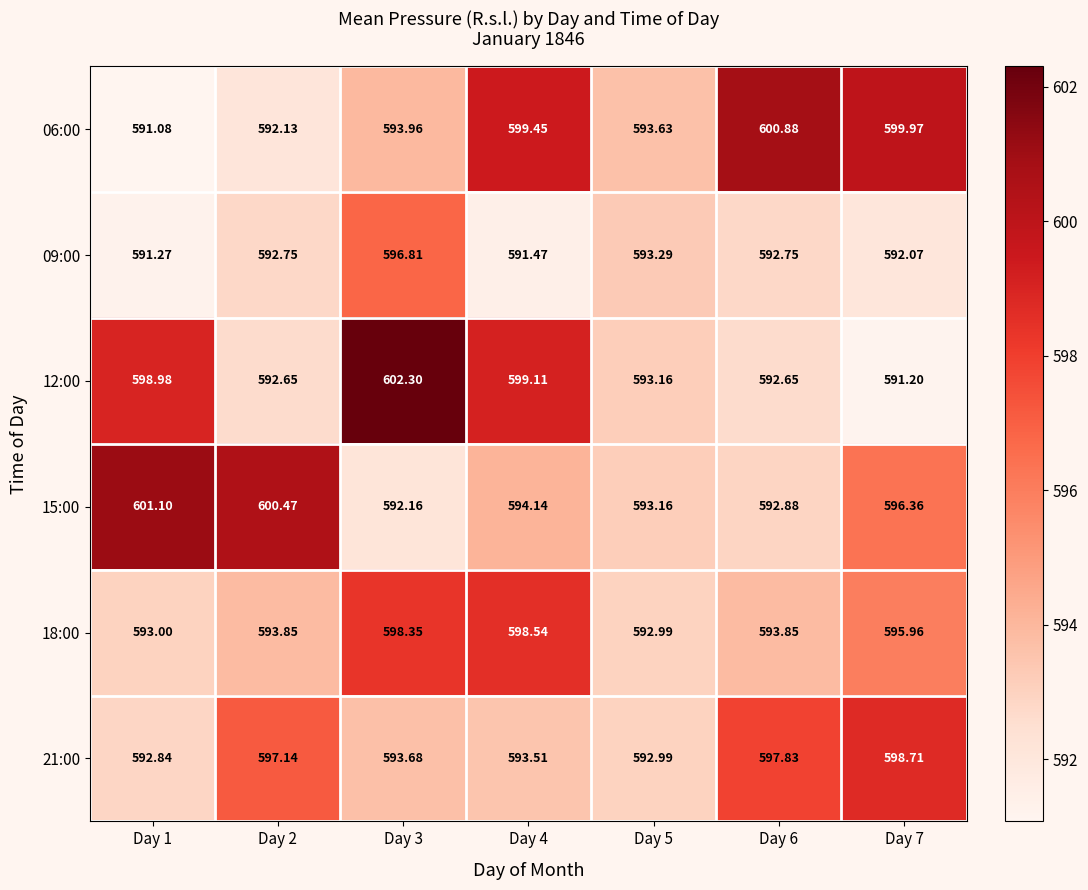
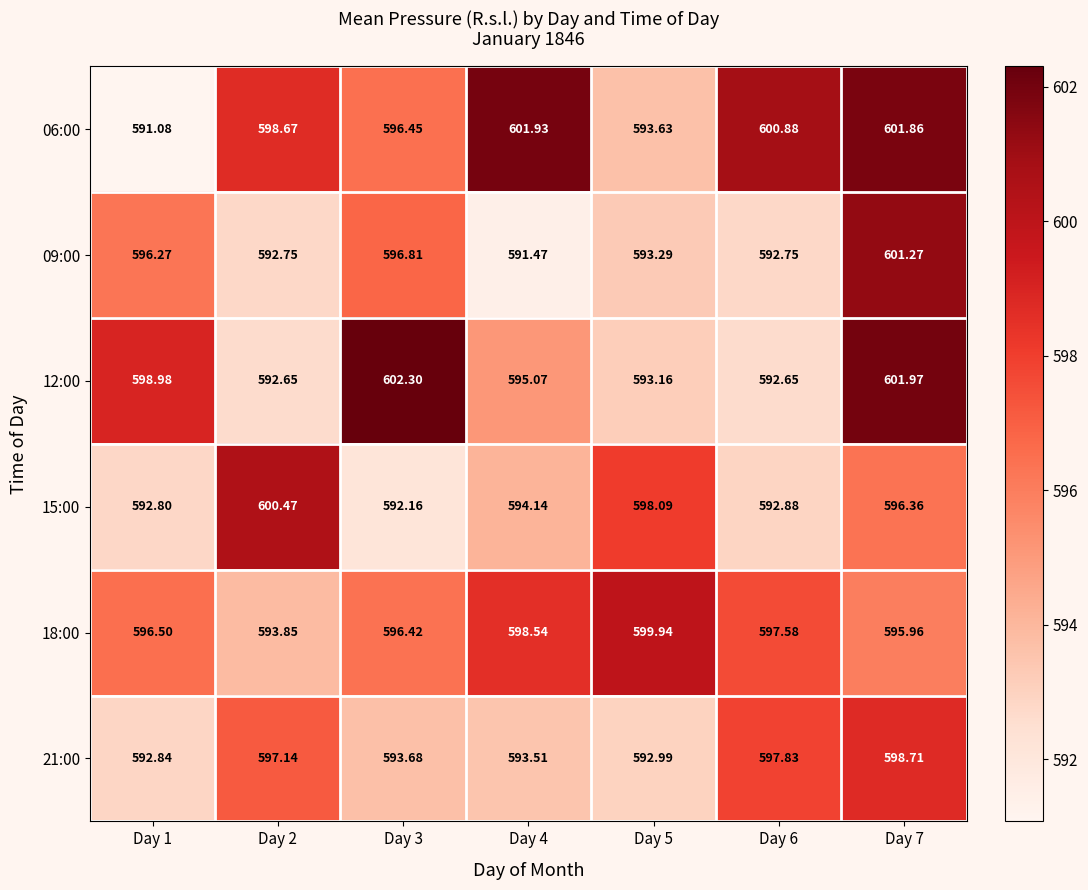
  {
    "06:00": {
      "Day 1": 591.08,
-     "Day 2": 592.13,
-     "Day 3": 593.96,
-     "Day 4": 599.45,
+     "Day 2": 598.67,
+     "Day 3": 596.45,
+     "Day 4": 601.93,
      "Day 5": 593.63,
      "Day 6": 600.88,
-     "Day 7": 599.97
+     "Day 7": 601.86
    },
    "09:00": {
-     "Day 1": 591.27,
+     "Day 1": 596.27,
      "Day 2": 592.75,
      "Day 3": 596.81,
      "Day 4": 591.47,
      "Day 5": 593.29,
      "Day 6": 592.75,
-     "Day 7": 592.07
+     "Day 7": 601.27
    },
    "12:00": {
      "Day 1": 598.98,
      "Day 2": 592.65,
      "Day 3": 602.30,
-     "Day 4": 599.11,
+     "Day 4": 595.07,
      "Day 5": 593.16,
      "Day 6": 592.65,
-     "Day 7": 591.20
+     "Day 7": 601.97
    },
    "15:00": {
-     "Day 1": 601.10,
+     "Day 1": 592.80,
      "Day 2": 600.47,
      "Day 3": 592.16,
      "Day 4": 594.14,
-     "Day 5": 593.16,
+     "Day 5": 598.09,
      "Day 6": 592.88,
      "Day 7": 596.36
    },
    "18:00": {
-     "Day 1": 593.00,
+     "Day 1": 596.50,
      "Day 2": 593.85,
-     "Day 3": 598.35,
+     "Day 3": 596.42,
      "Day 4": 598.54,
-     "Day 5": 592.99,
-     "Day 6": 593.85,
+     "Day 5": 599.94,
+     "Day 6": 597.58,
      "Day 7": 595.96
    },
    "21:00": {
      "Day 1": 592.84,
      "Day 2": 597.14,
      "Day 3": 593.68,
      "Day 4": 593.51,
      "Day 5": 592.99,
      "Day 6": 597.83,
      "Day 7": 598.71
    }
  }
